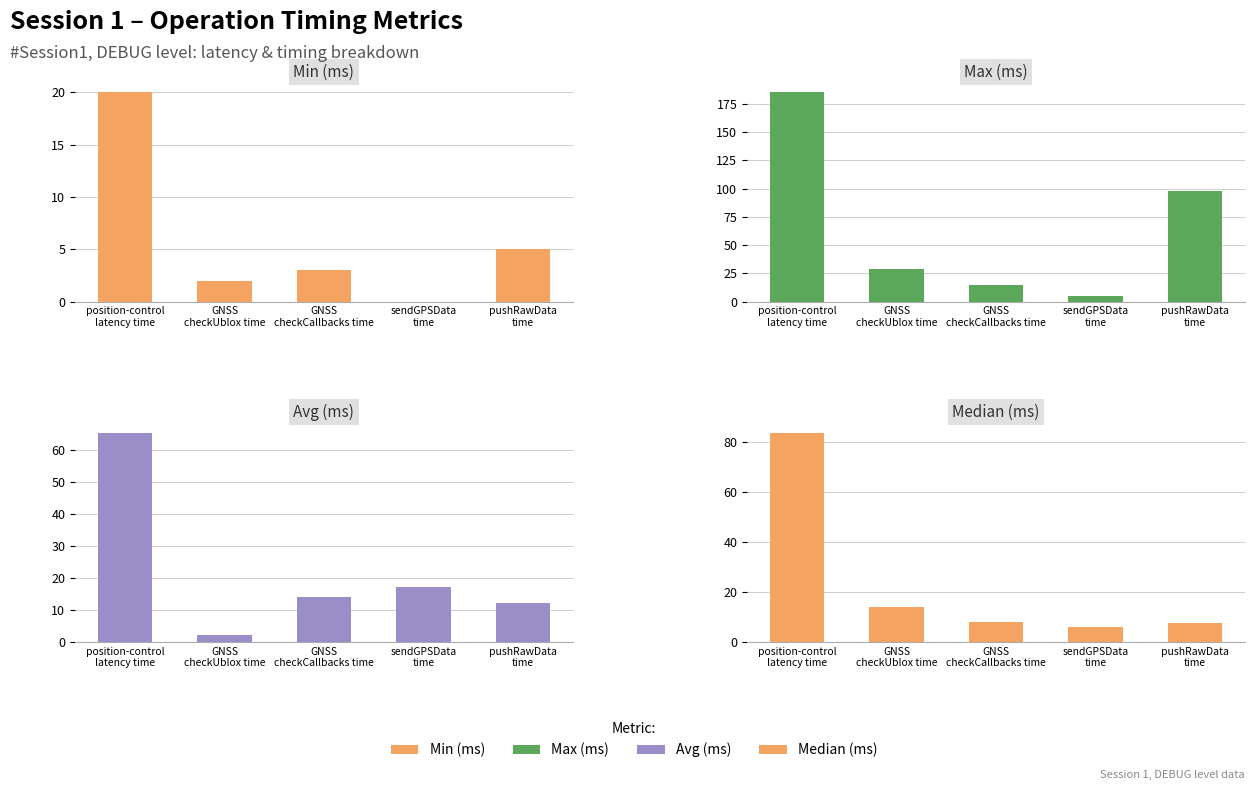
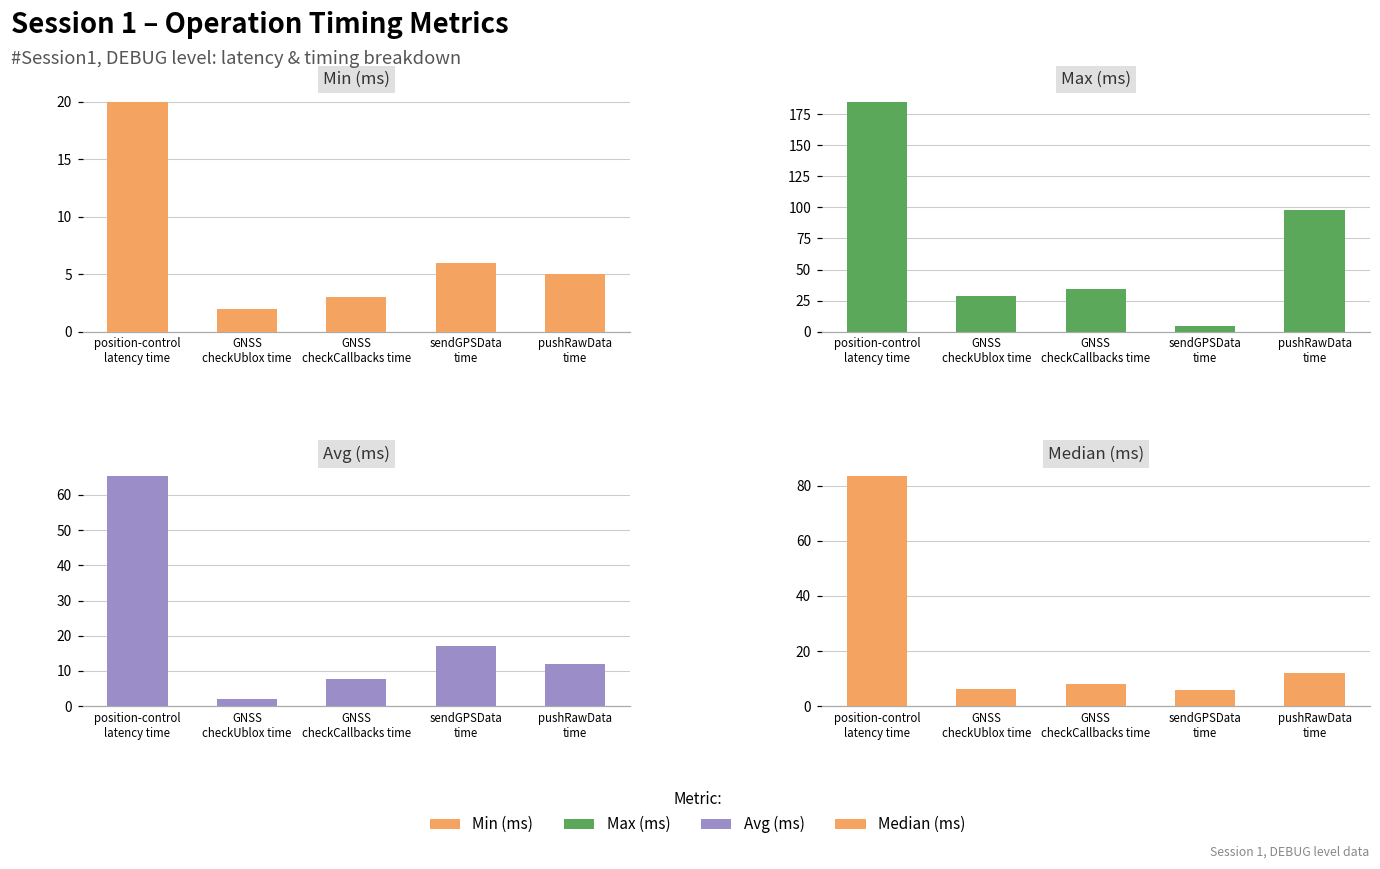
  {
    "Min (ms)": {
      "position-control latency time": 20,
      "GNSS checkUblox time": 2,
      "GNSS checkCallbacks time": 3,
-     "sendGPSData time": 0,
+     "sendGPSData time": 6,
      "pushRawData time": 5
    },
    "Max (ms)": {
      "position-control latency time": 185,
      "GNSS checkUblox time": 29,
-     "GNSS checkCallbacks time": 15,
+     "GNSS checkCallbacks time": 34,
      "sendGPSData time": 5,
      "pushRawData time": 98
    },
    "Avg (ms)": {
      "position-control latency time": 65,
      "GNSS checkUblox time": 2,
-     "GNSS checkCallbacks time": 14,
+     "GNSS checkCallbacks time": 8,
      "sendGPSData time": 17,
      "pushRawData time": 12
    },
    "Median (ms)": {
      "position-control latency time": 84,
-     "GNSS checkUblox time": 14,
+     "GNSS checkUblox time": 6,
      "GNSS checkCallbacks time": 8,
      "sendGPSData time": 6,
-     "pushRawData time": 8
+     "pushRawData time": 12
    }
  }
